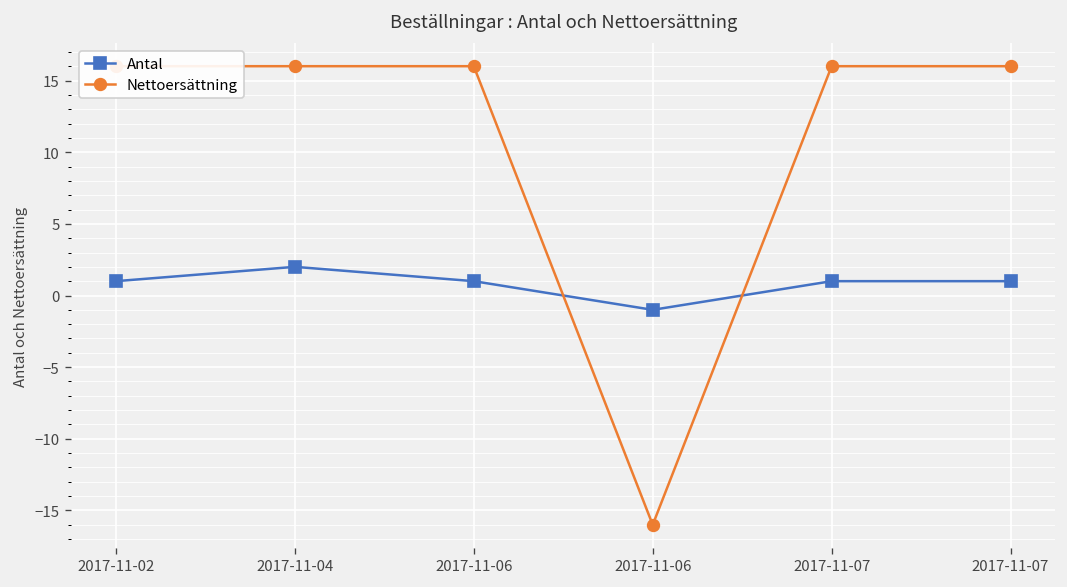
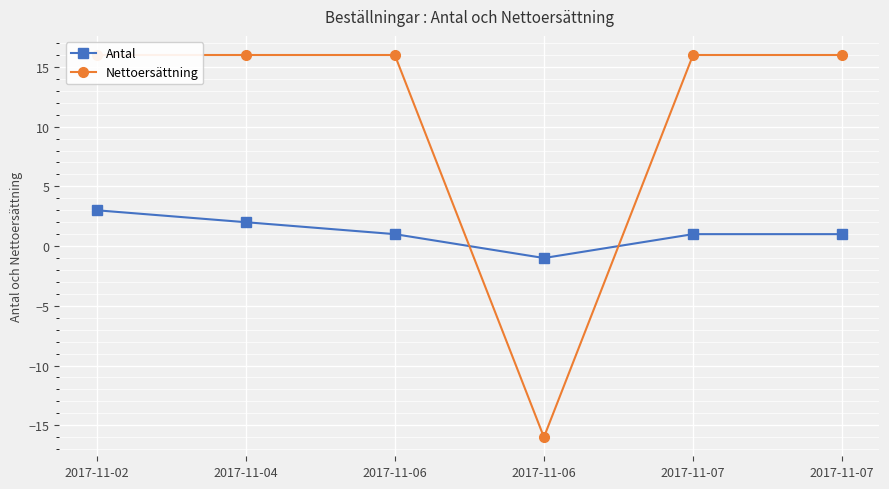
  {
    "Antal": {
-     "2017-11-02": 1,
+     "2017-11-02": 3,
      "2017-11-04": 2
    },
    "Nettoersättning": {
      "2017-11-04": 16
    }
  }
